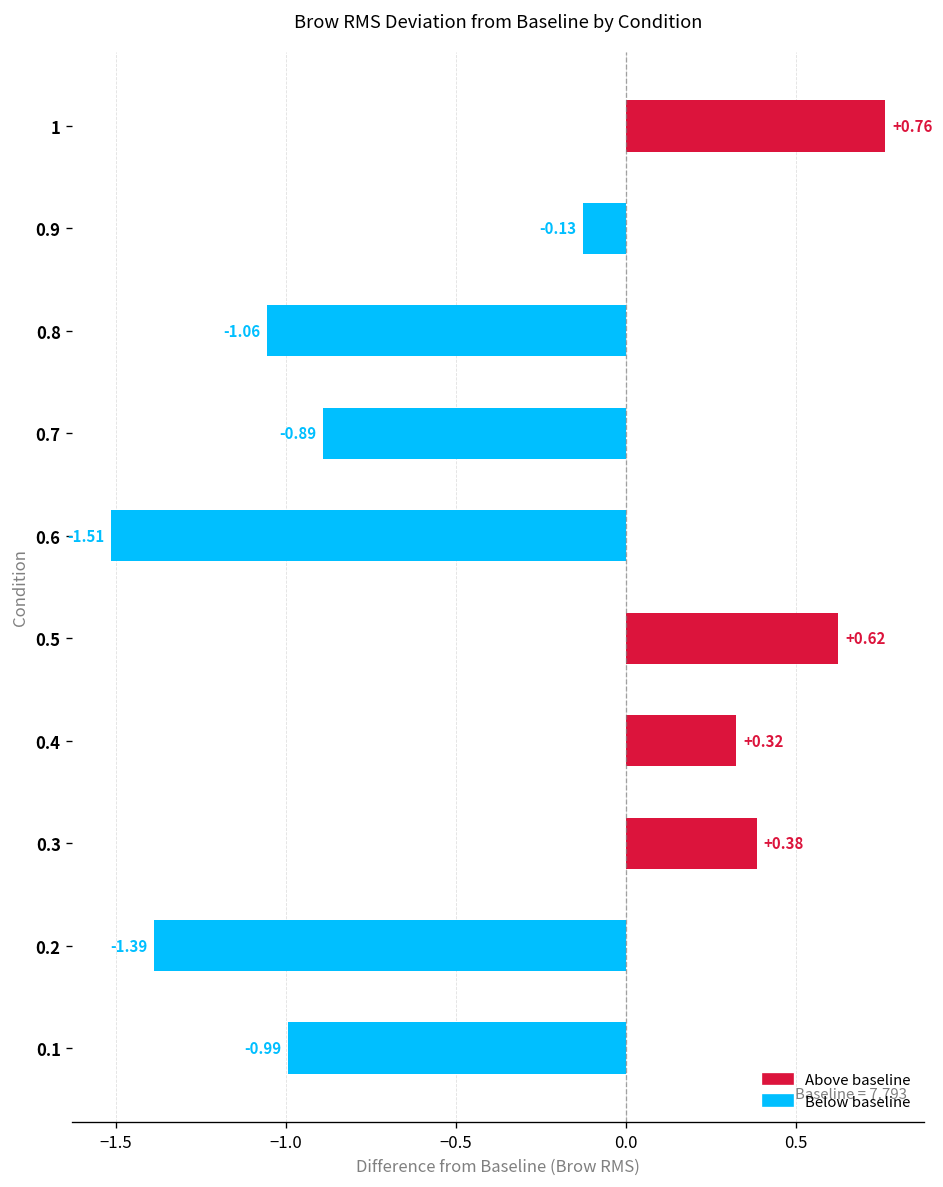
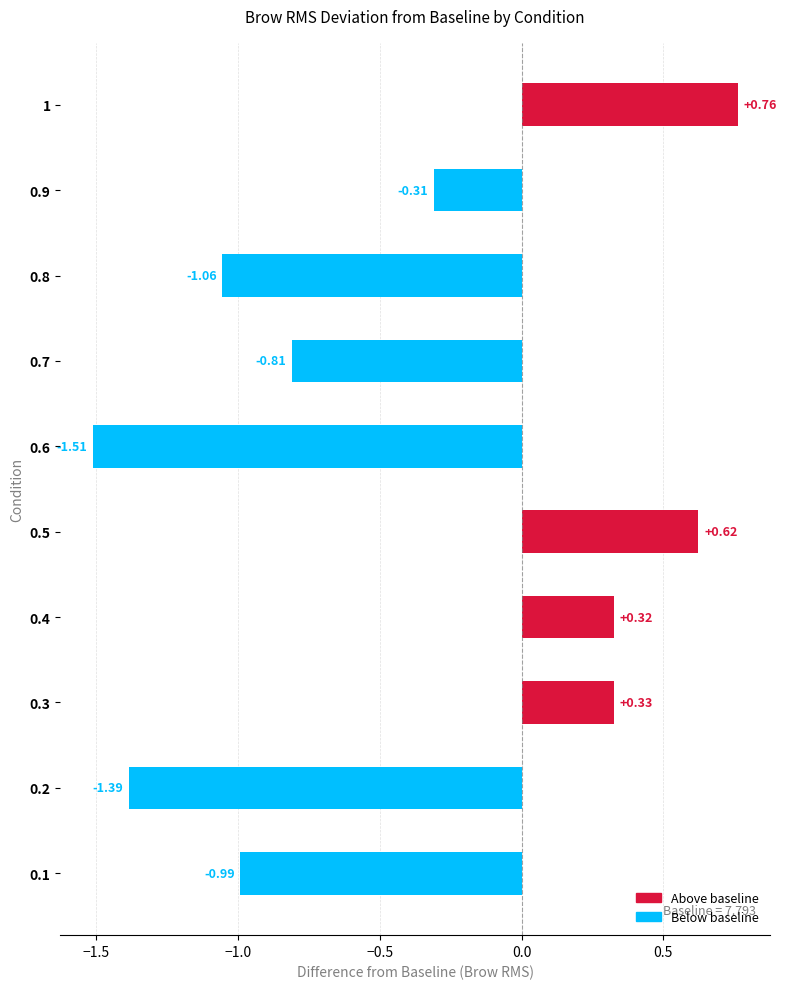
  {
    "1": "+0.76",
-   "0.9": "-0.13",
+   "0.9": "-0.31",
    "0.8": "-1.06",
-   "0.7": "-0.89",
+   "0.7": "-0.81",
    "0.6": "-1.51",
    "0.5": "+0.62",
    "0.4": "+0.32",
-   "0.3": "+0.38",
+   "0.3": "+0.33",
    "0.2": "-1.39",
    "0.1": "-0.99"
  }
